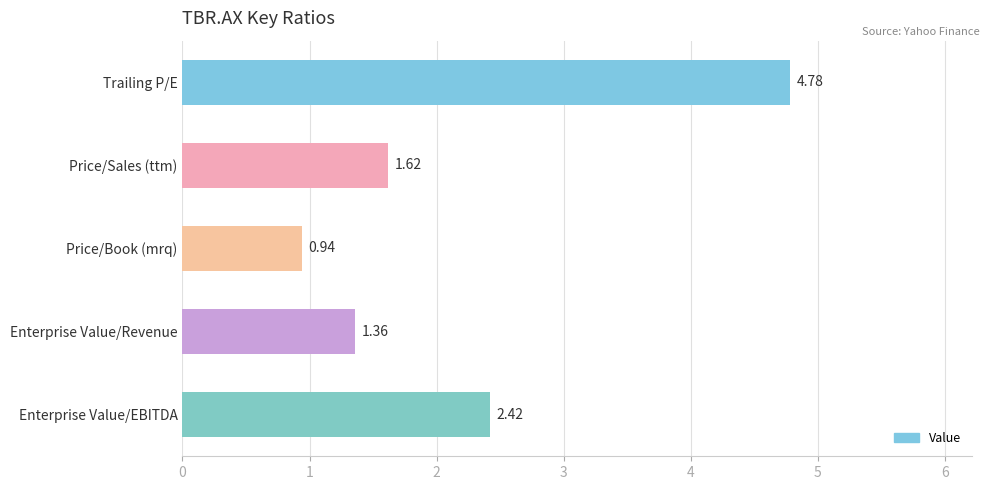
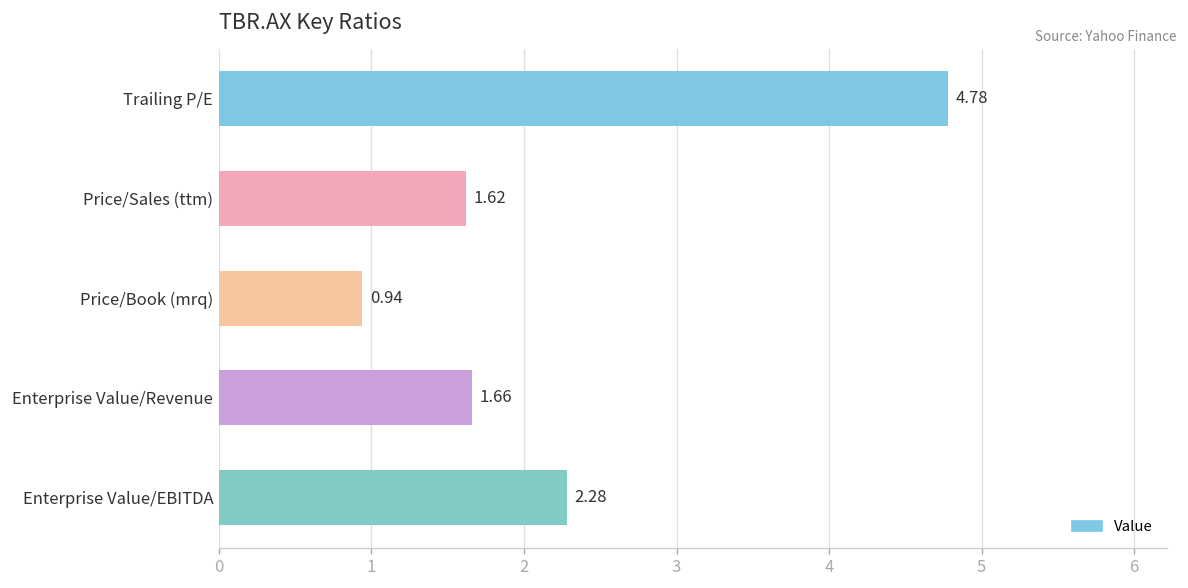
  {
    "Trailing P/E": 4.78,
    "Price/Sales (ttm)": 1.62,
    "Price/Book (mrq)": 0.94,
-   "Enterprise Value/Revenue": 1.36,
-   "Enterprise Value/EBITDA": 2.42
+   "Enterprise Value/Revenue": 1.66,
+   "Enterprise Value/EBITDA": 2.28
  }
